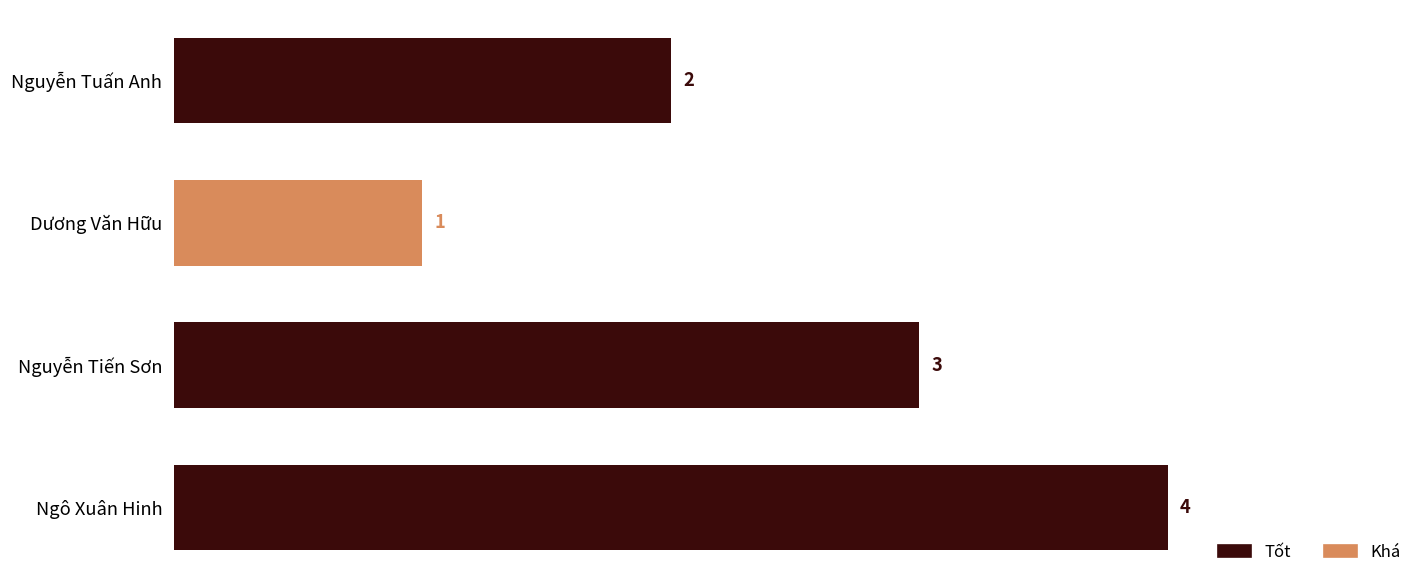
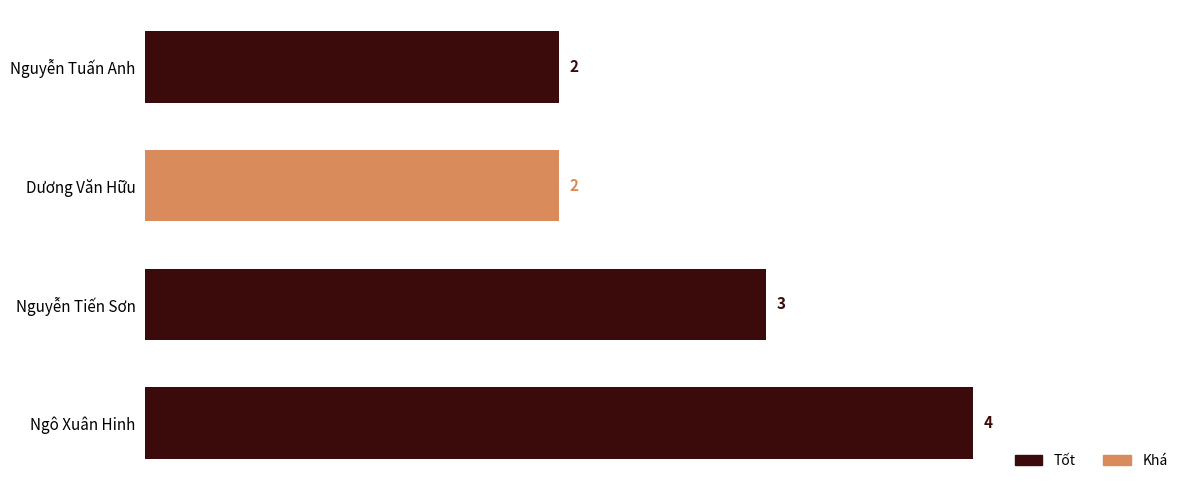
  {
    "Nguyễn Tuấn Anh": 2,
-   "Dương Văn Hữu": 1,
+   "Dương Văn Hữu": 2,
    "Nguyễn Tiến Sơn": 3,
    "Ngô Xuân Hinh": 4
  }
